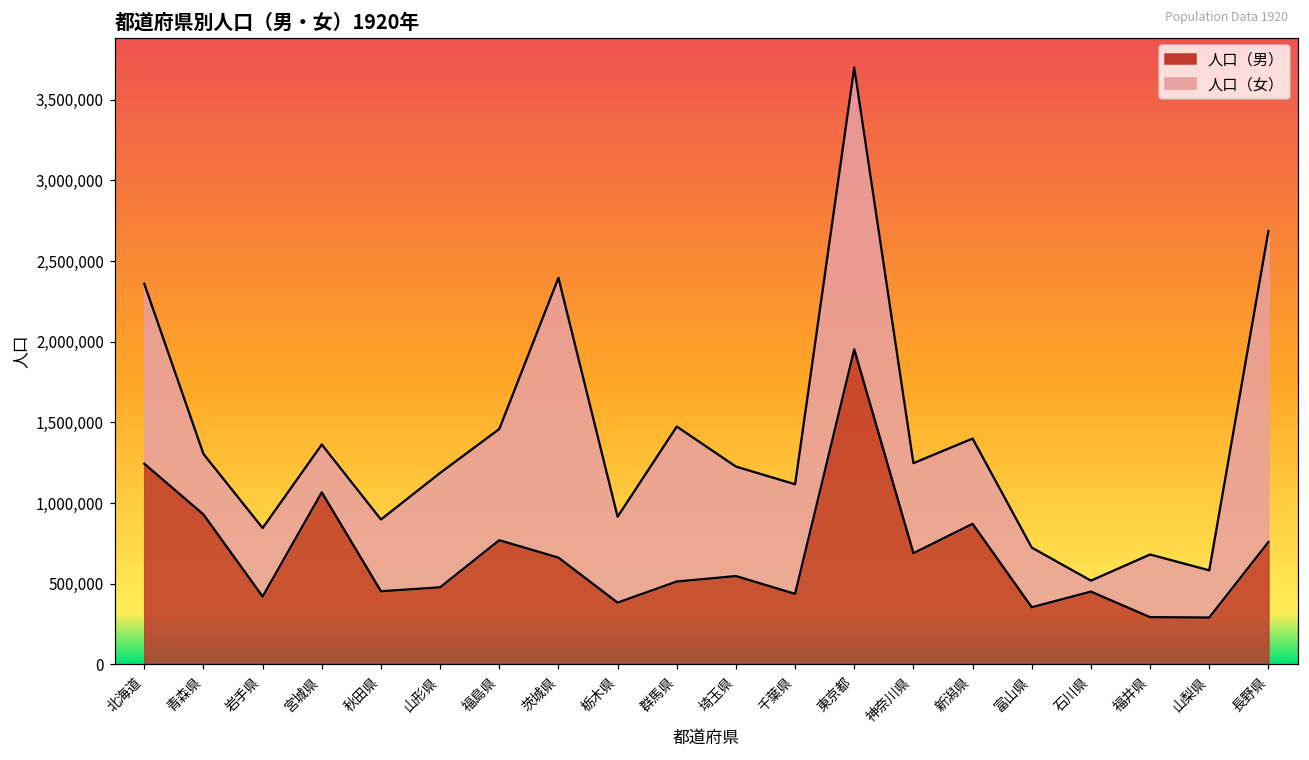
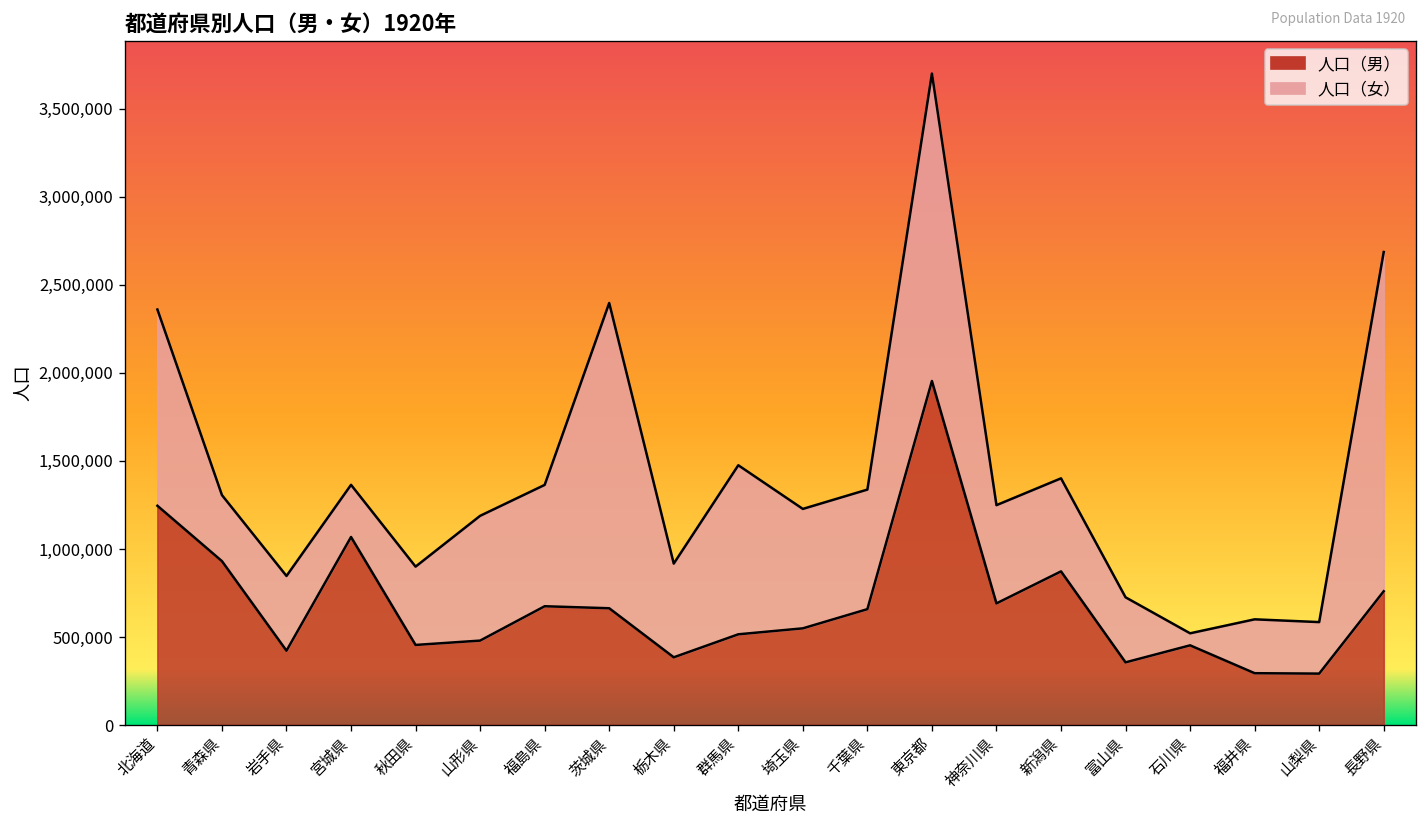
  {
    "人口（男）": {
      "北海道": "1,240,000",
      "青森県": "930,000",
      "岩手県": "420,000",
      "宮城県": "1,070,000",
      "秋田県": "450,000",
      "山形県": "480,000",
-     "福島県": "770,000",
+     "福島県": "670,000",
      "茨城県": "660,000",
      "栃木県": "380,000",
      "群馬県": "510,000",
      "埼玉県": "550,000",
-     "千葉県": "440,000",
+     "千葉県": "660,000",
      "東京都": "1,950,000",
      "神奈川県": "690,000",
      "新潟県": "870,000",
      "富山県": "350,000",
      "石川県": "450,000",
      "福井県": "290,000",
      "山梨県": "290,000",
      "長野県": "760,000"
    },
    "人口（女）": {
      "北海道": "1,110,000",
      "青森県": "380,000",
      "岩手県": "420,000",
      "宮城県": "300,000",
      "秋田県": "440,000",
      "山形県": "710,000",
      "福島県": "690,000",
      "茨城県": "1,730,000",
      "栃木県": "530,000",
      "群馬県": "960,000",
      "埼玉県": "680,000",
      "千葉県": "680,000",
      "東京都": "1,750,000",
      "神奈川県": "560,000",
      "新潟県": "530,000",
      "富山県": "370,000",
      "石川県": "70,000",
-     "福井県": "390,000",
+     "福井県": "310,000",
      "山梨県": "290,000",
      "長野県": "1,930,000"
    }
  }
